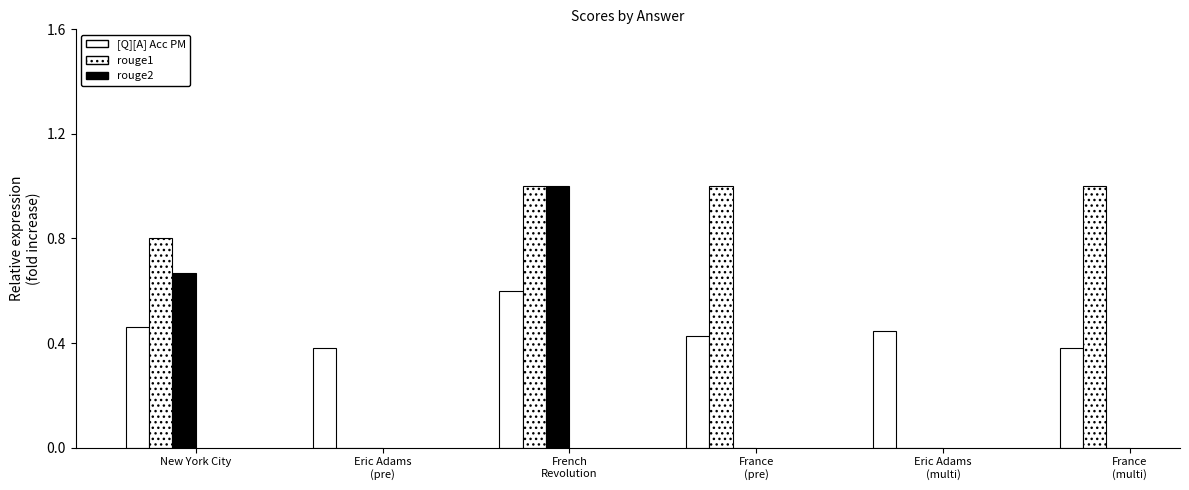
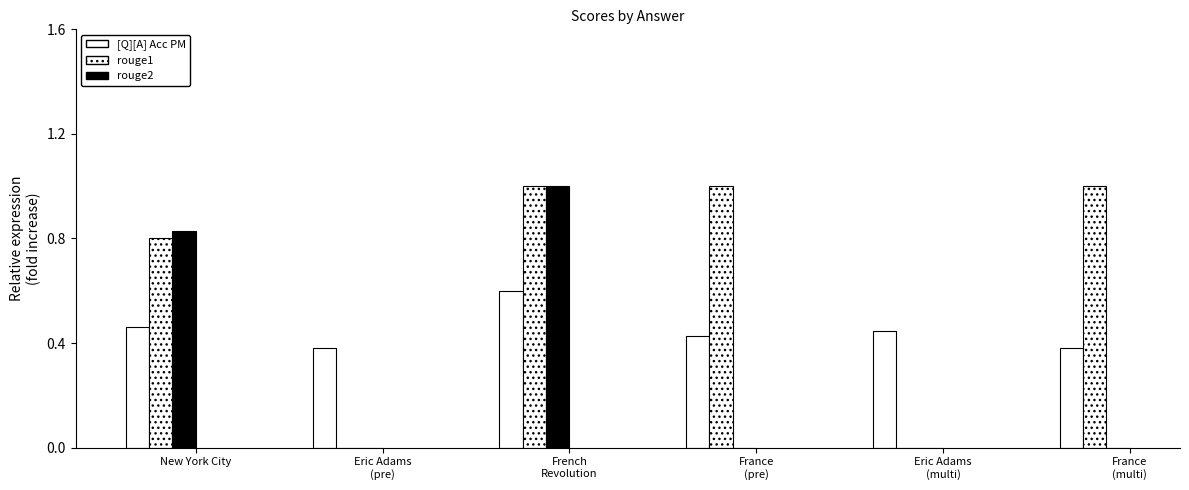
  {
    "rouge2": {
-     "New York City": 0.67,
+     "New York City": 0.83,
      "Eric Adams (pre)": 0.00,
      "French Revolution": 1.00,
      "France (pre)": 0.00,
      "Eric Adams (multi)": 0.00,
      "France (multi)": 0.00
    }
  }
